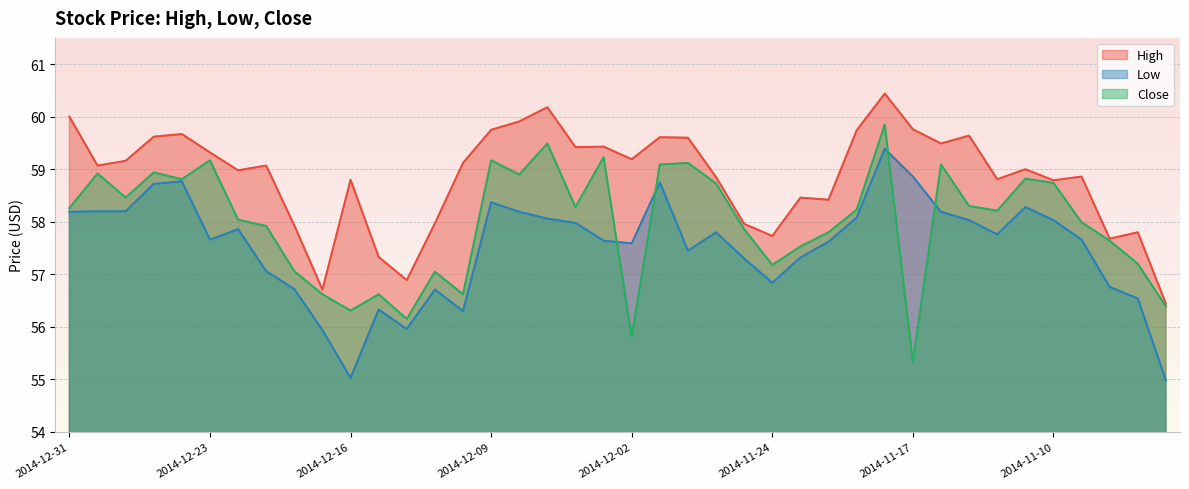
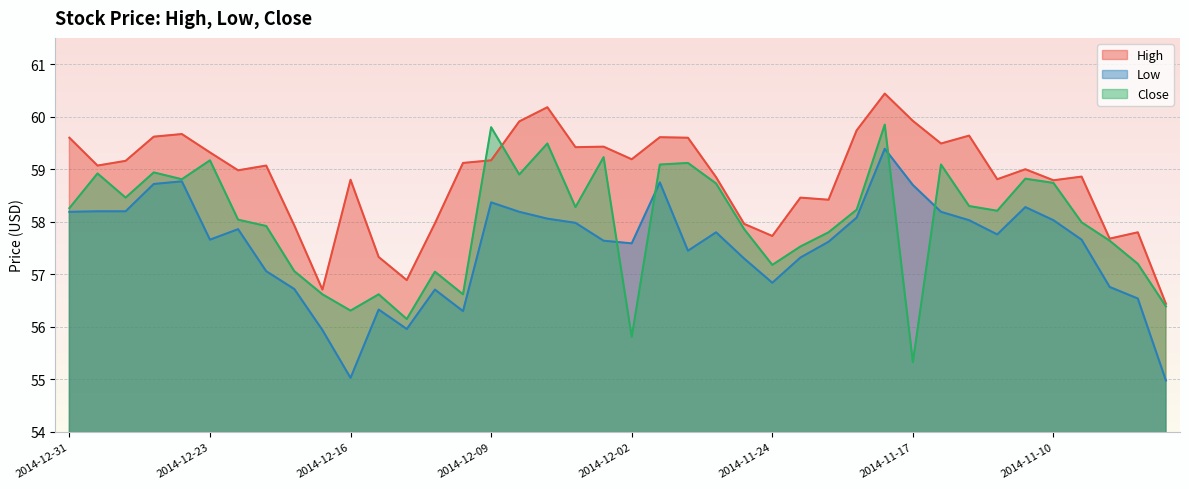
  {
    "High": {
-     "2014-12-31": 60.0,
+     "2014-12-31": 59.6,
      "2014-12-23": 59.3,
      "2014-12-16": 58.8,
-     "2014-12-09": 59.8,
+     "2014-12-09": 59.2,
      "2014-12-02": 59.2,
      "2014-11-24": 57.7,
-     "2014-11-17": 59.8,
+     "2014-11-17": 59.9,
      "2014-11-10": 58.8
    },
    "Low": {
      "2014-12-31": 58.2,
      "2014-12-23": 57.7,
      "2014-12-16": 55.0,
      "2014-12-09": 58.4,
      "2014-12-02": 57.6,
      "2014-11-24": 56.8,
-     "2014-11-17": 58.9,
+     "2014-11-17": 58.7,
      "2014-11-10": 58.0
    },
    "Close": {
      "2014-12-31": 58.3,
      "2014-12-23": 59.2,
      "2014-12-16": 56.3,
-     "2014-12-09": 59.2,
+     "2014-12-09": 59.8,
      "2014-12-02": 55.8,
      "2014-11-24": 57.2,
      "2014-11-17": 55.3,
      "2014-11-10": 58.7
    }
  }
